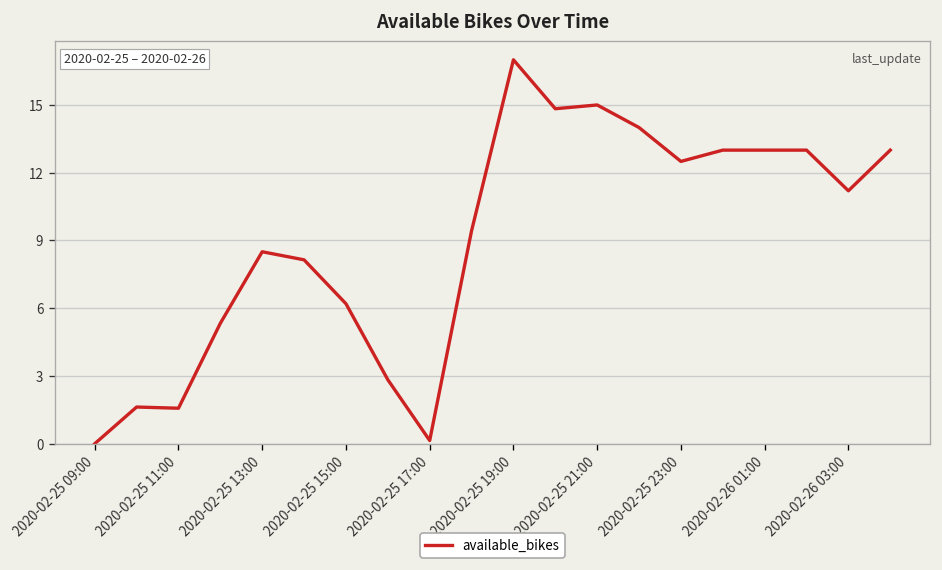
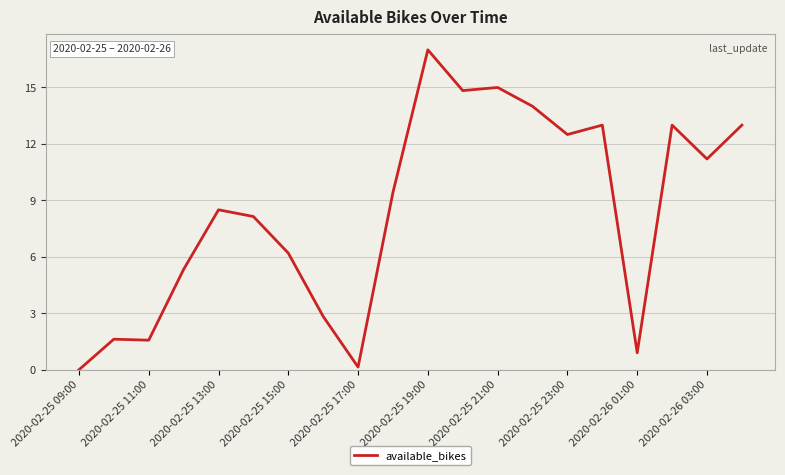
  {
    "2020-02-25 09:00": 0.0,
    "2020-02-25 11:00": 1.6,
    "2020-02-25 13:00": 8.5,
    "2020-02-25 15:00": 6.2,
    "2020-02-25 17:00": 0.1,
    "2020-02-25 19:00": 17.0,
    "2020-02-25 21:00": 15.0,
    "2020-02-25 23:00": 12.5,
-   "2020-02-26 01:00": 13.0,
+   "2020-02-26 01:00": 0.9,
    "2020-02-26 03:00": 11.2
  }
